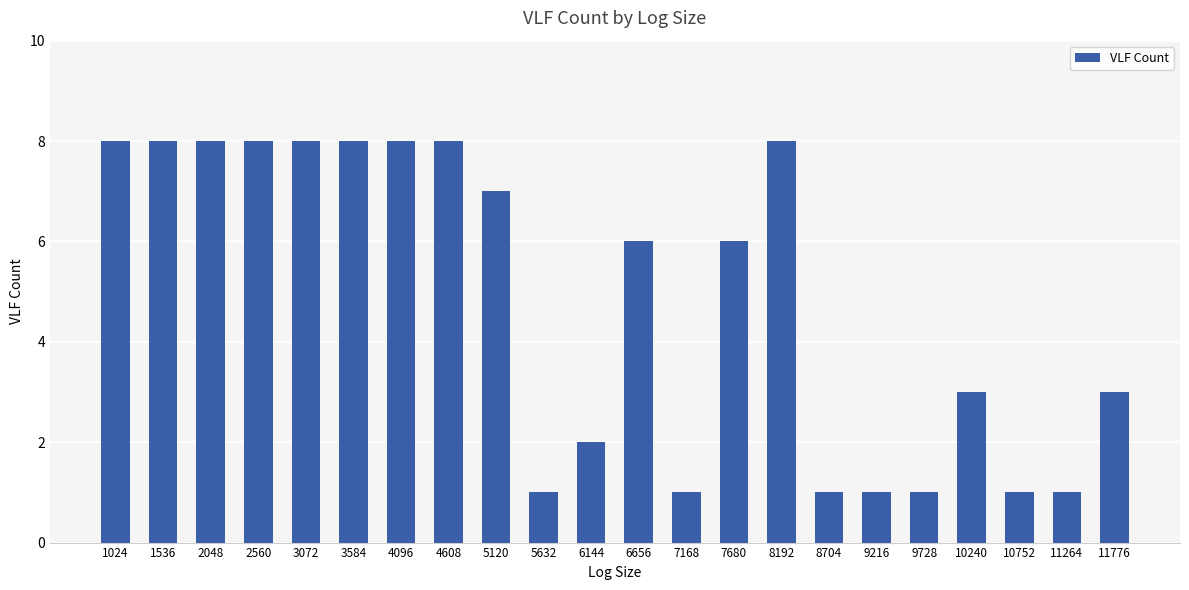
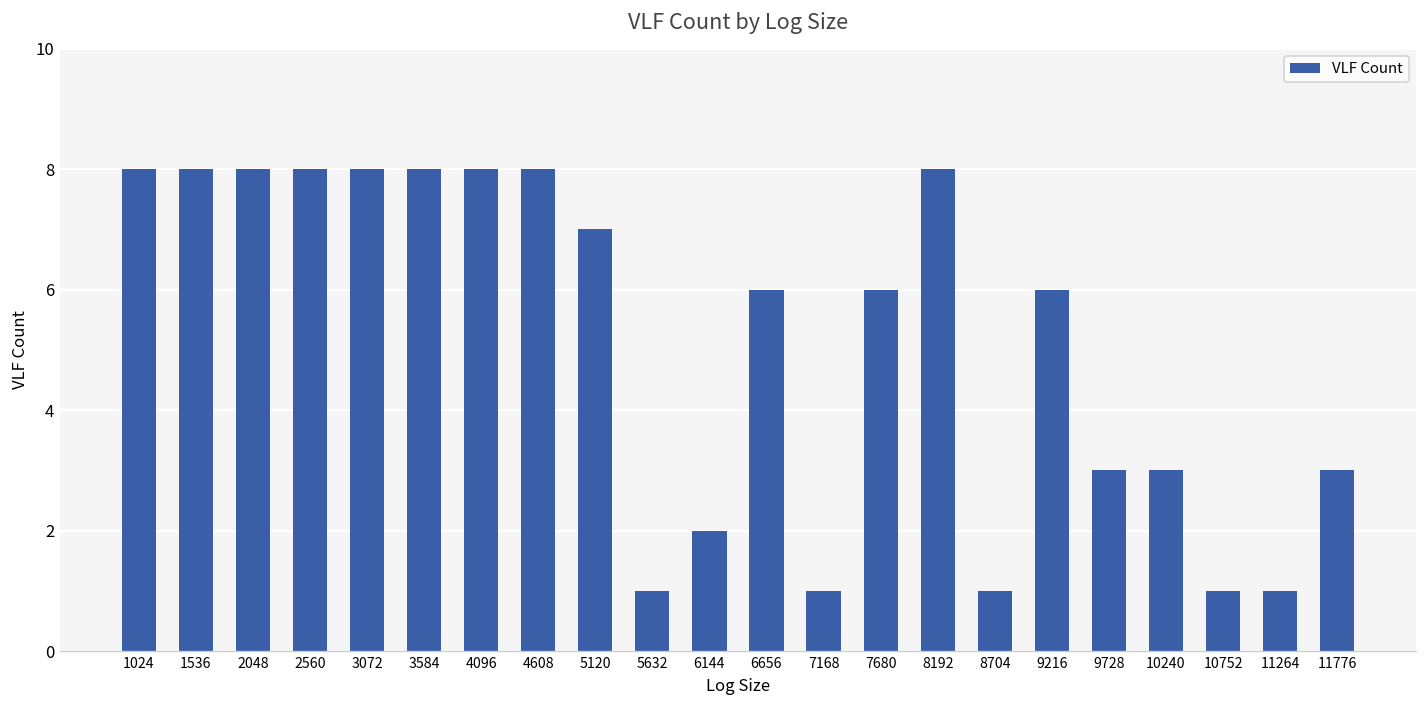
  {
    "1024": 8,
    "1536": 8,
    "2048": 8,
    "2560": 8,
    "3072": 8,
    "3584": 8,
    "4096": 8,
    "4608": 8,
    "5120": 7,
    "5632": 1,
    "6144": 2,
    "6656": 6,
    "7168": 1,
    "7680": 6,
    "8192": 8,
    "8704": 1,
-   "9216": 1,
-   "9728": 1,
+   "9216": 6,
+   "9728": 3,
    "10240": 3,
    "10752": 1,
    "11264": 1,
    "11776": 3
  }
